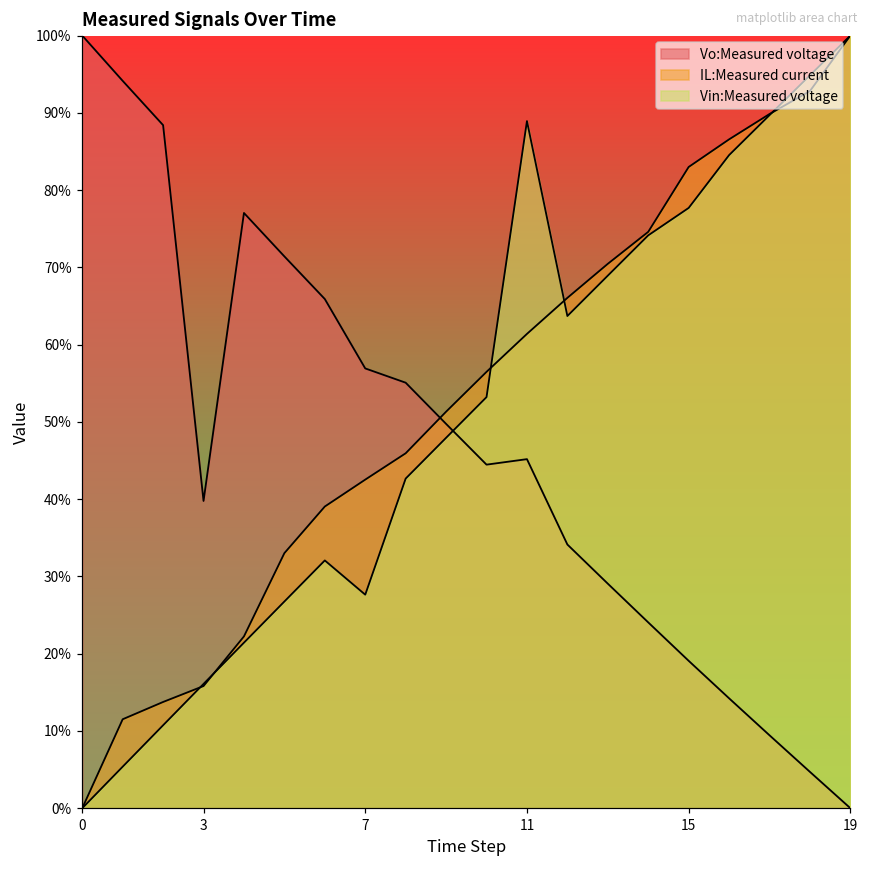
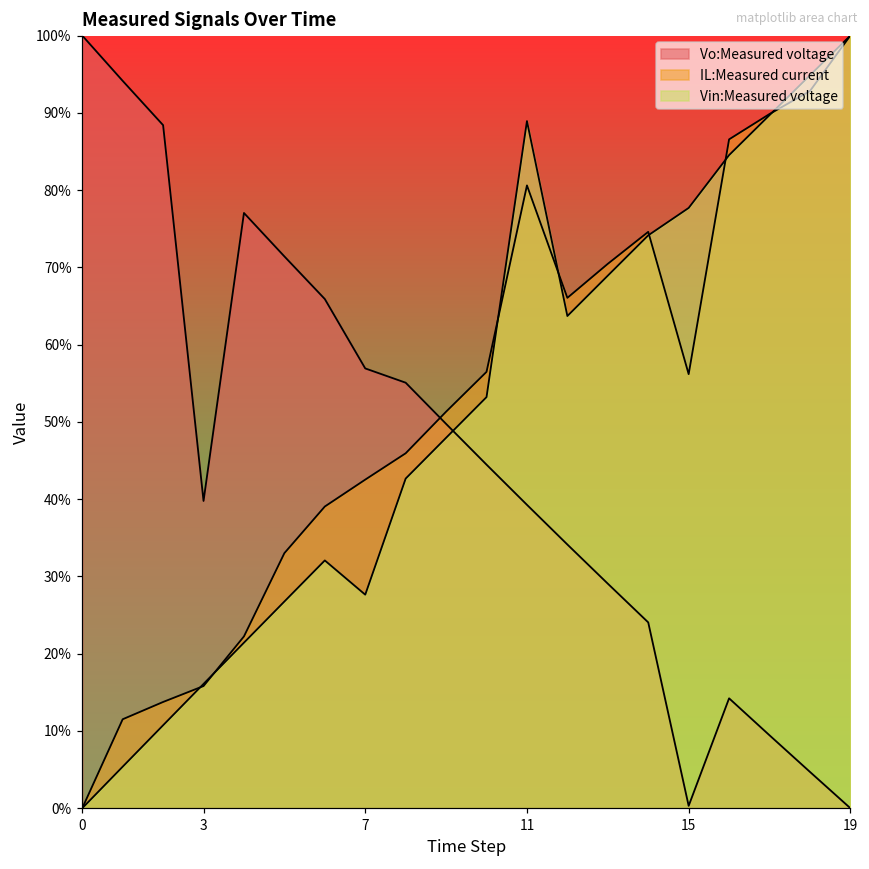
  {
    "Vo:Measured voltage": {
      "0": "100%",
      "3": "40%",
      "7": "57%",
-     "11": "45%",
-     "15": "19%",
+     "11": "39%",
+     "15": "0%",
      "19": "0%"
    },
    "IL:Measured current": {
      "7": "43%",
-     "11": "61%",
-     "15": "83%"
+     "11": "81%",
+     "15": "56%"
    },
    "Vin:Measured voltage": {
      "7": "28%",
      "11": "89%",
      "15": "78%"
    }
  }
